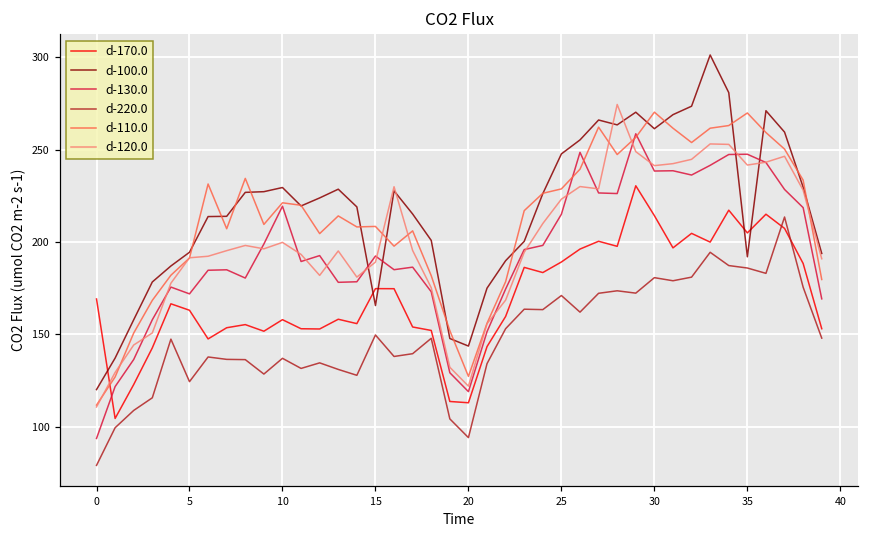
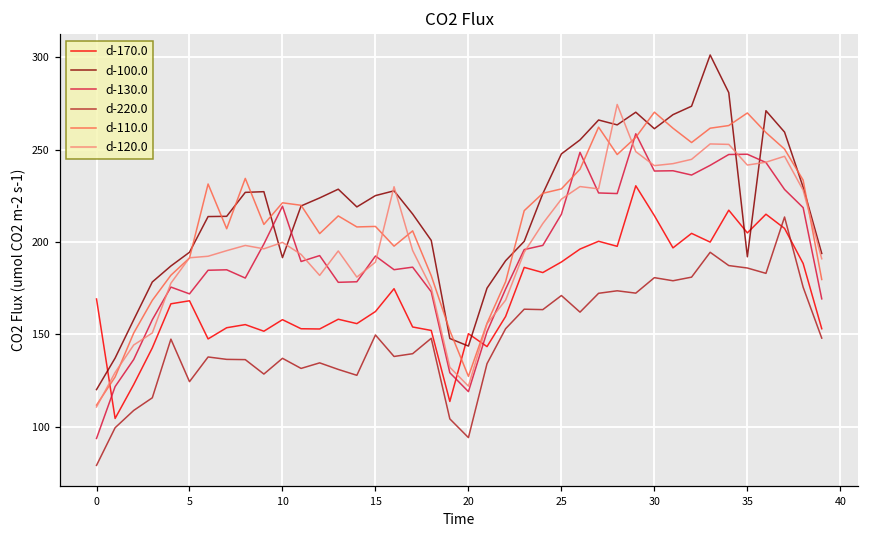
  {
    "d-170.0": {
      "0": 169,
-     "5": 163,
+     "5": 168,
      "10": 158,
-     "15": 175,
-     "20": 113,
+     "15": 162,
+     "20": 150,
      "25": 189,
      "30": 214,
      "35": 205
    },
    "d-100.0": {
      "0": 120,
      "5": 194,
-     "10": 229,
-     "15": 166,
+     "10": 192,
+     "15": 225,
      "20": 144,
      "25": 248,
      "30": 261,
      "35": 192
    }
  }
